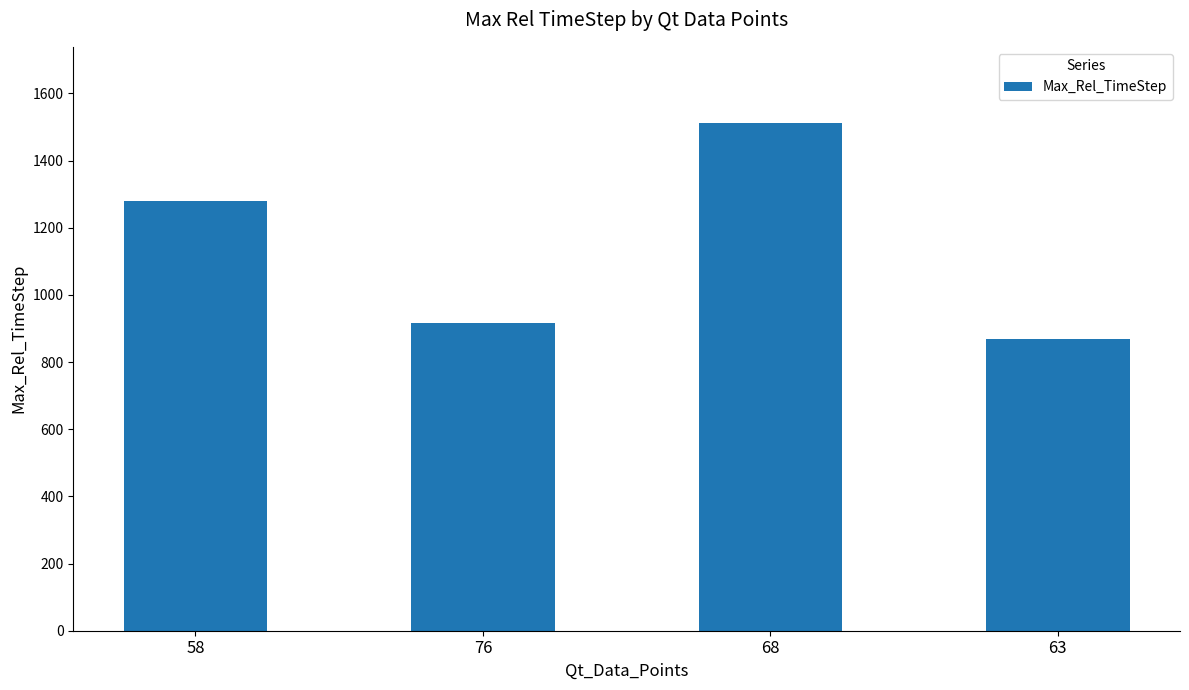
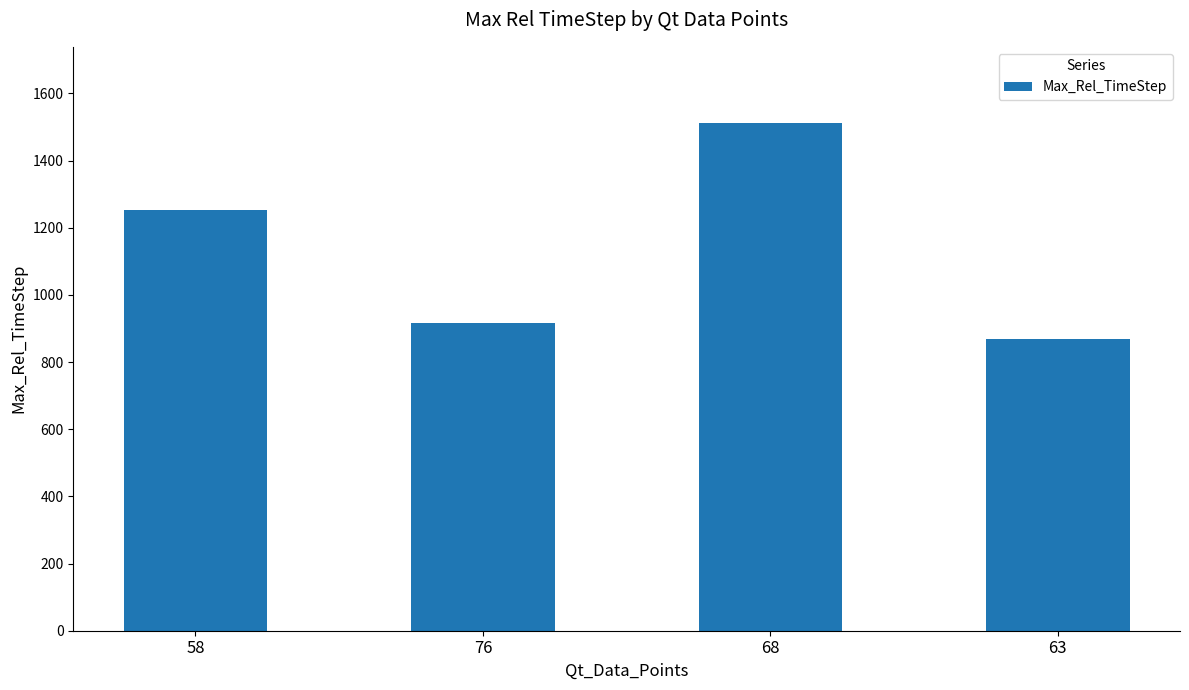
  {
-   "58": 1280,
+   "58": 1250,
    "76": 920,
    "68": 1510,
    "63": 870
  }
